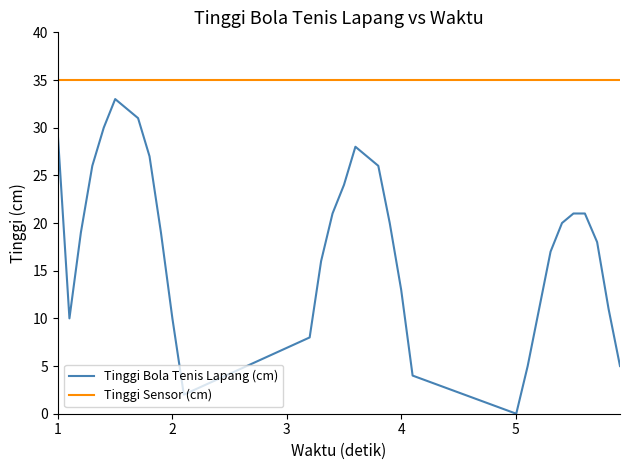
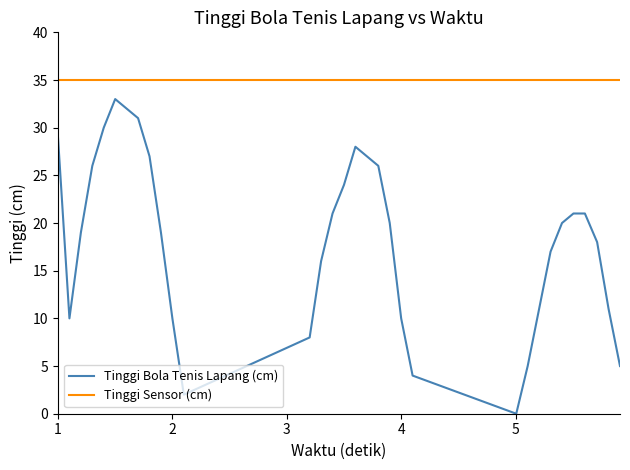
  {
    "Tinggi Bola Tenis Lapang (cm)": {
      "1": 29,
      "2": 10,
-     "4": 13
+     "4": 10
    },
    "Tinggi Sensor (cm)": {
      "1": 35,
      "2": 35,
      "4": 35
    }
  }
